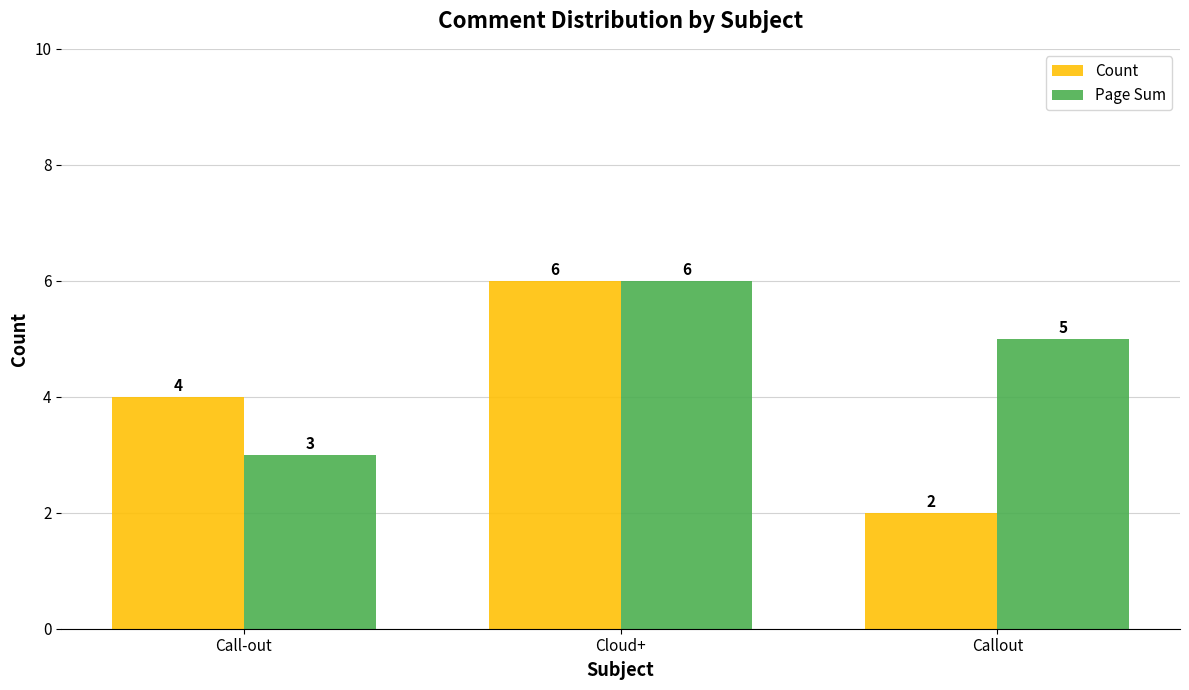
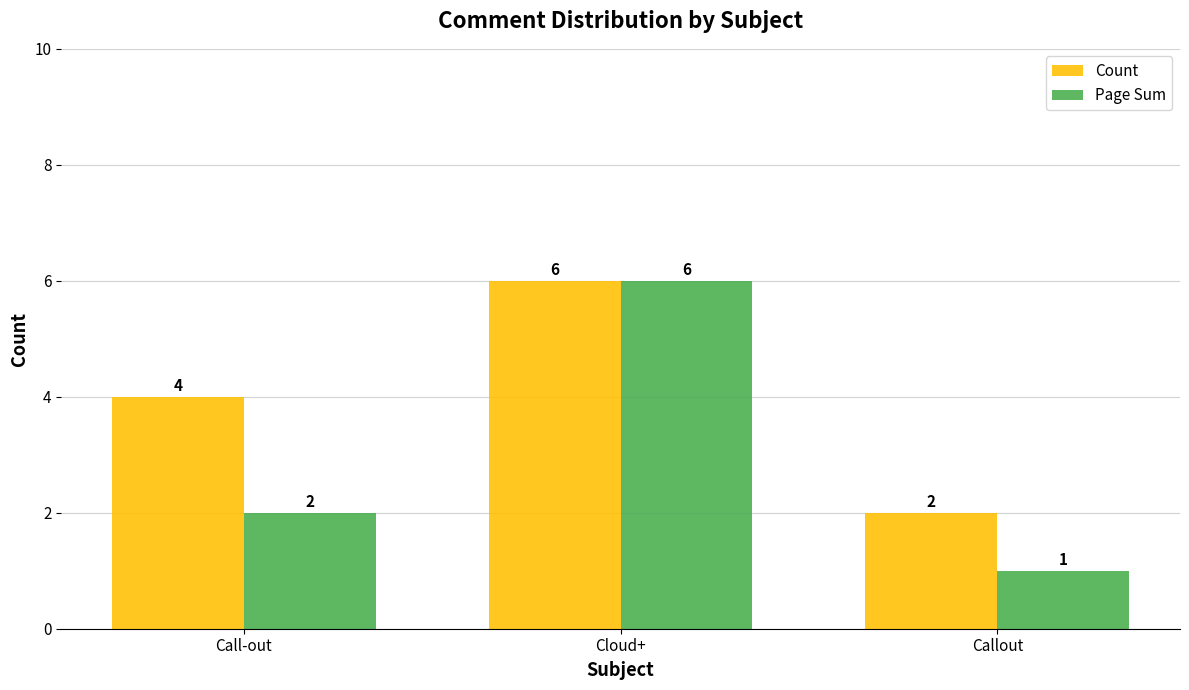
  {
    "Count": {
      "Call-out": 4,
      "Cloud+": 6,
      "Callout": 2
    },
    "Page Sum": {
-     "Call-out": 3,
+     "Call-out": 2,
      "Cloud+": 6,
-     "Callout": 5
+     "Callout": 1
    }
  }
